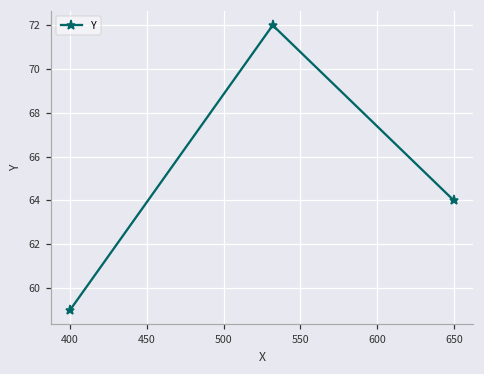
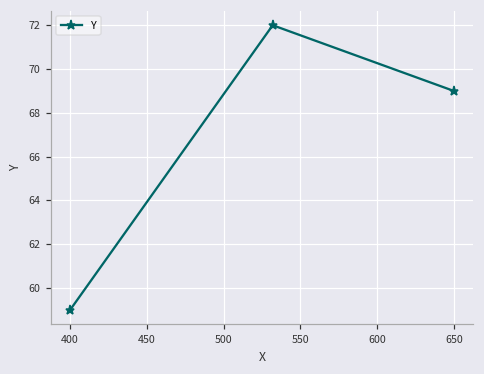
  {
    "400": 59,
-   "650": 64
+   "650": 69
  }
